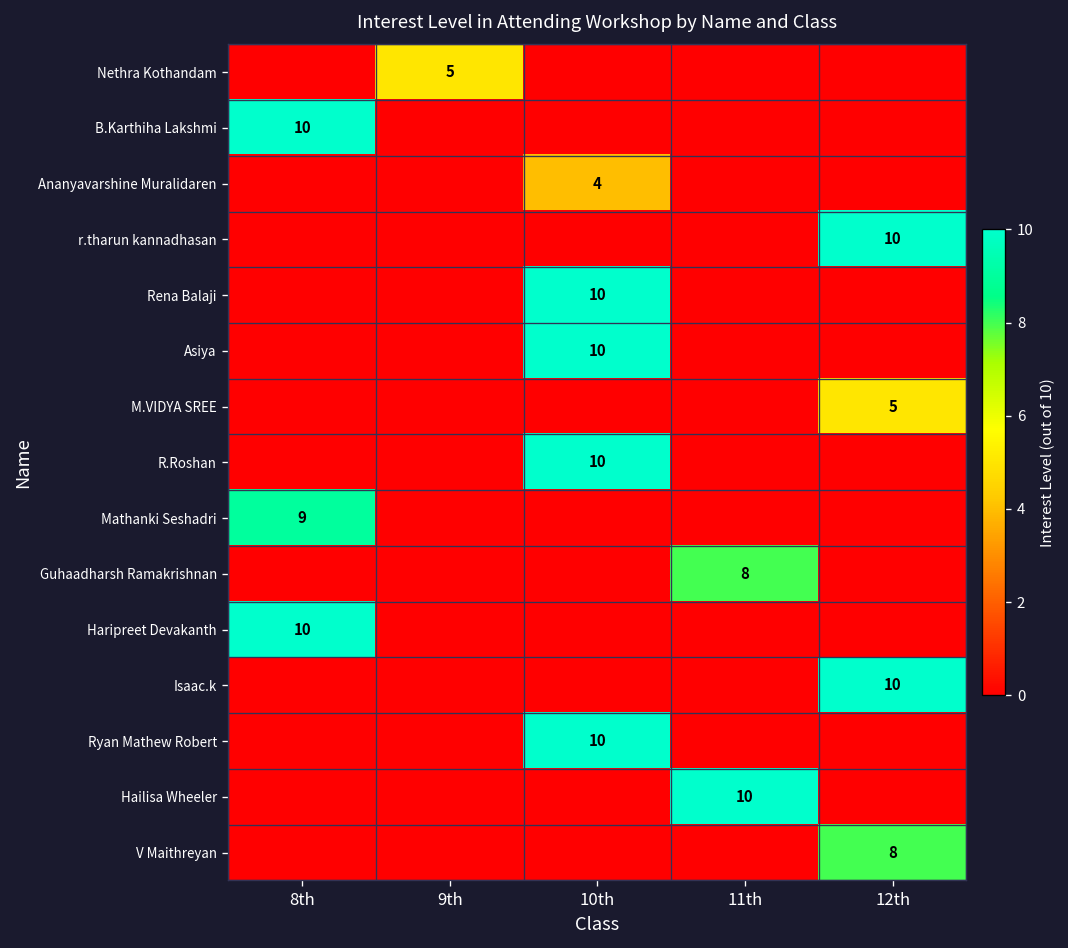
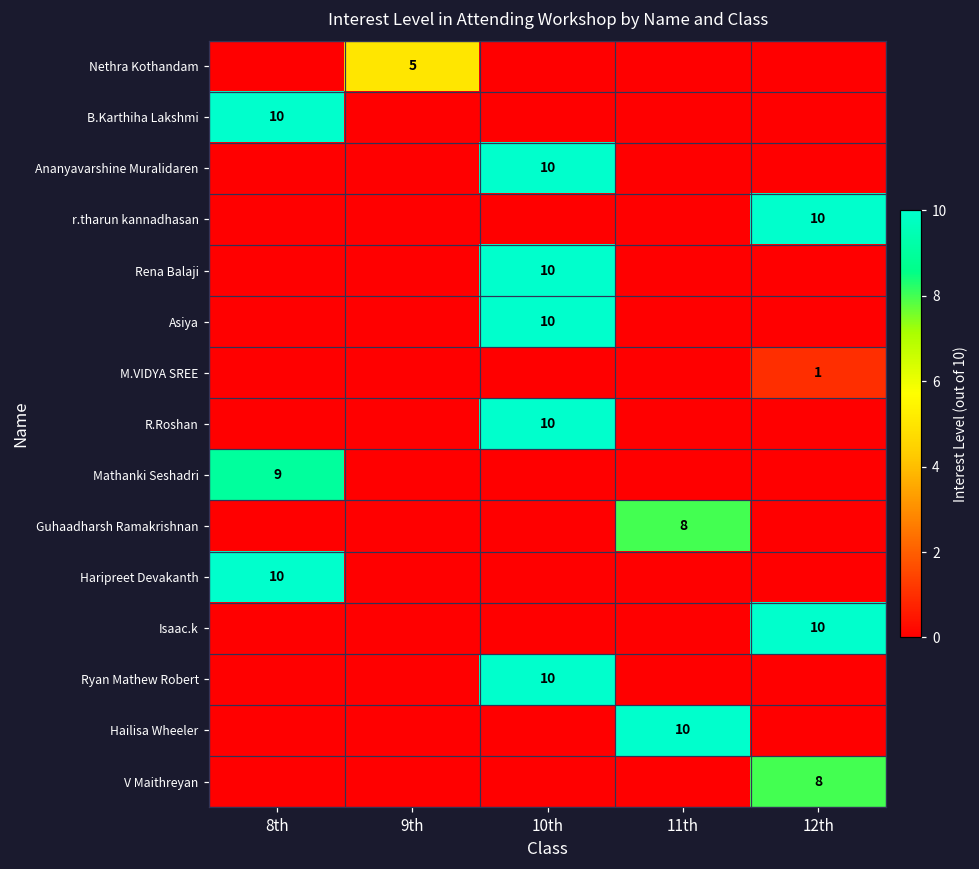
  {
    "Nethra Kothandam": {
      "9th": 5
    },
    "B.Karthiha Lakshmi": {
      "8th": 10
    },
    "Ananyavarshine Muralidaren": {
-     "10th": 4
+     "10th": 10
    },
    "r.tharun kannadhasan": {
      "12th": 10
    },
    "Rena Balaji": {
      "10th": 10
    },
    "Asiya": {
      "10th": 10
    },
    "M.VIDYA SREE": {
-     "12th": 5
+     "12th": 1
    },
    "R.Roshan": {
      "10th": 10
    },
    "Mathanki Seshadri": {
      "8th": 9
    },
    "Guhaadharsh Ramakrishnan": {
      "11th": 8
    },
    "Haripreet Devakanth": {
      "8th": 10
    },
    "Isaac.k": {
      "12th": 10
    },
    "Ryan Mathew Robert": {
      "10th": 10
    },
    "Hailisa Wheeler": {
      "11th": 10
    },
    "V Maithreyan": {
      "12th": 8
    }
  }
